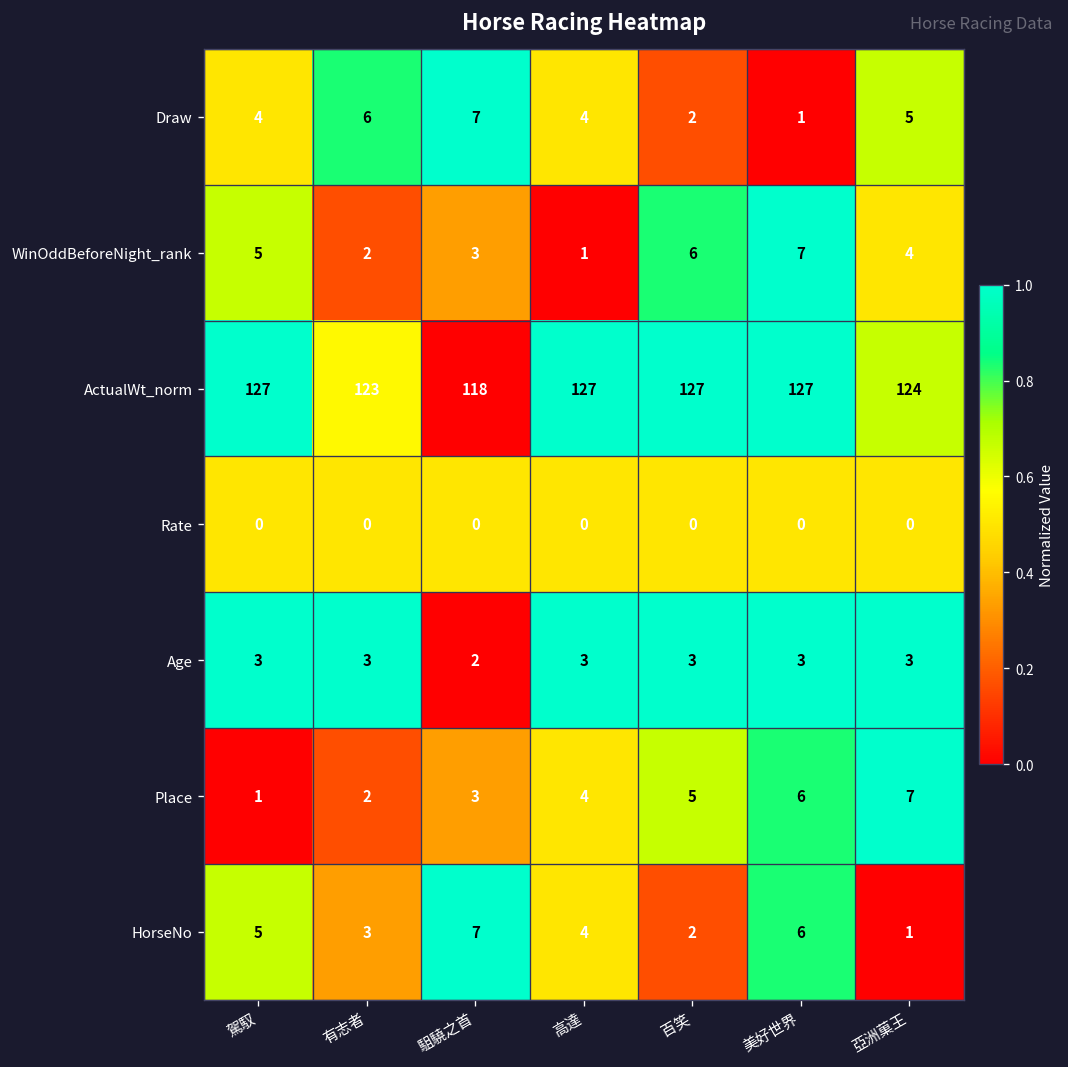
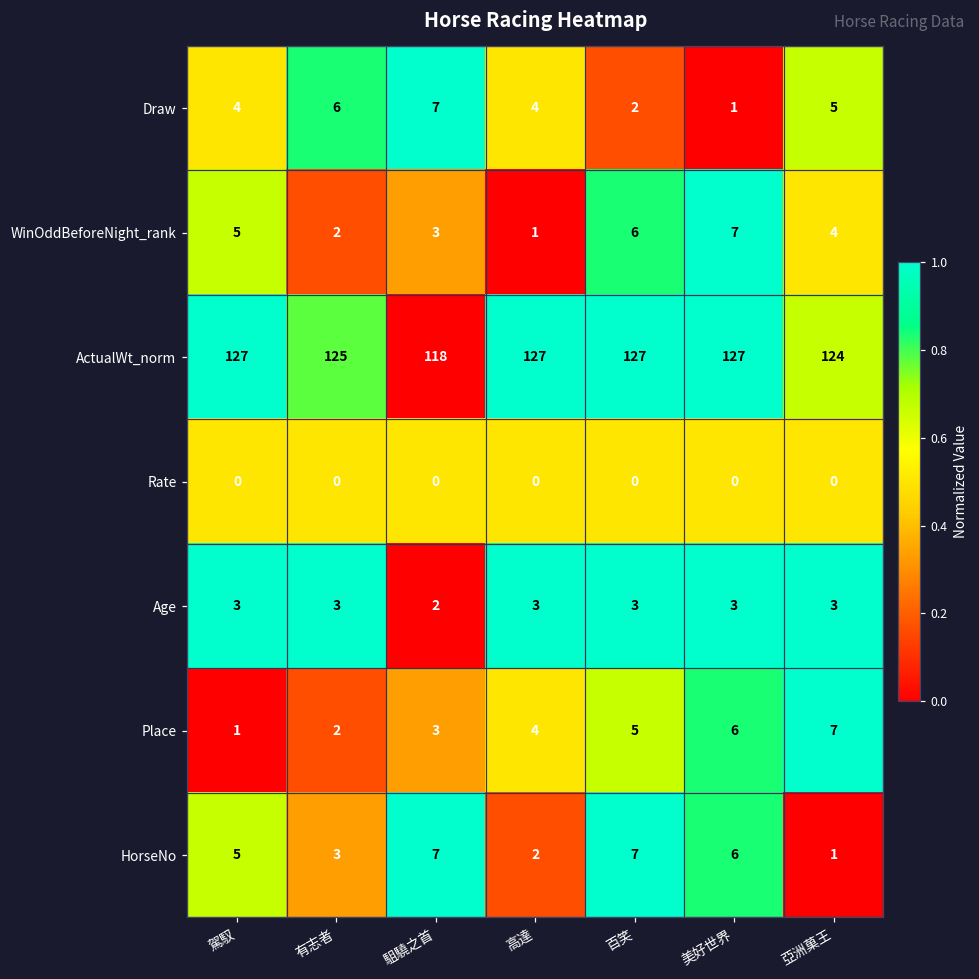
  {
    "Draw": {
      "駕馭": 4,
      "有志者": 6,
      "駔驍之首": 7,
      "高達": 4,
      "百笑": 2,
      "美好世界": 1,
      "亞洲菓王": 5
    },
    "WinOddBeforeNight_rank": {
      "駕馭": 5,
      "有志者": 2,
      "駔驍之首": 3,
      "高達": 1,
      "百笑": 6,
      "美好世界": 7,
      "亞洲菓王": 4
    },
    "ActualWt_norm": {
      "駕馭": 127,
-     "有志者": 123,
+     "有志者": 125,
      "駔驍之首": 118,
      "高達": 127,
      "百笑": 127,
      "美好世界": 127,
      "亞洲菓王": 124
    },
    "Rate": {
      "駕馭": 0,
      "有志者": 0,
      "駔驍之首": 0,
      "高達": 0,
      "百笑": 0,
      "美好世界": 0,
      "亞洲菓王": 0
    },
    "Age": {
      "駕馭": 3,
      "有志者": 3,
      "駔驍之首": 2,
      "高達": 3,
      "百笑": 3,
      "美好世界": 3,
      "亞洲菓王": 3
    },
    "Place": {
      "駕馭": 1,
      "有志者": 2,
      "駔驍之首": 3,
      "高達": 4,
      "百笑": 5,
      "美好世界": 6,
      "亞洲菓王": 7
    },
    "HorseNo": {
      "駕馭": 5,
      "有志者": 3,
      "駔驍之首": 7,
-     "高達": 4,
-     "百笑": 2,
+     "高達": 2,
+     "百笑": 7,
      "美好世界": 6,
      "亞洲菓王": 1
    }
  }
